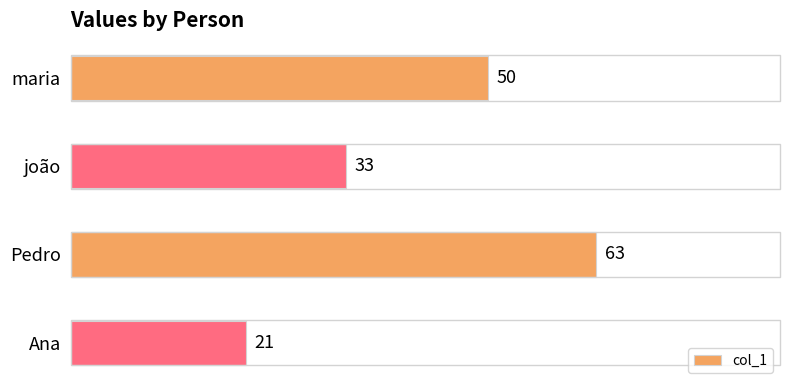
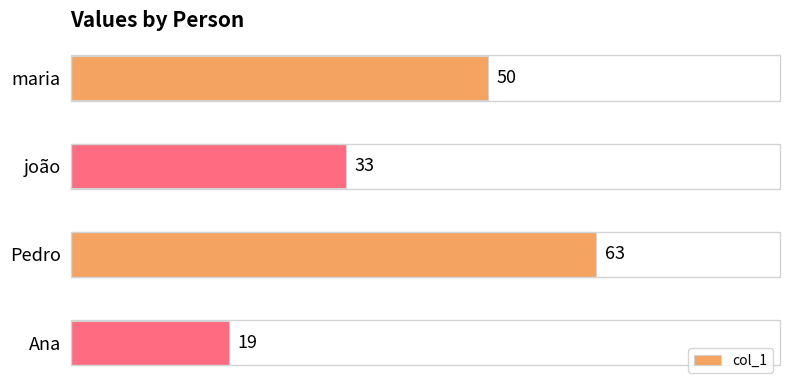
  {
    "maria": 50,
    "joão": 33,
    "Pedro": 63,
-   "Ana": 21
+   "Ana": 19
  }
